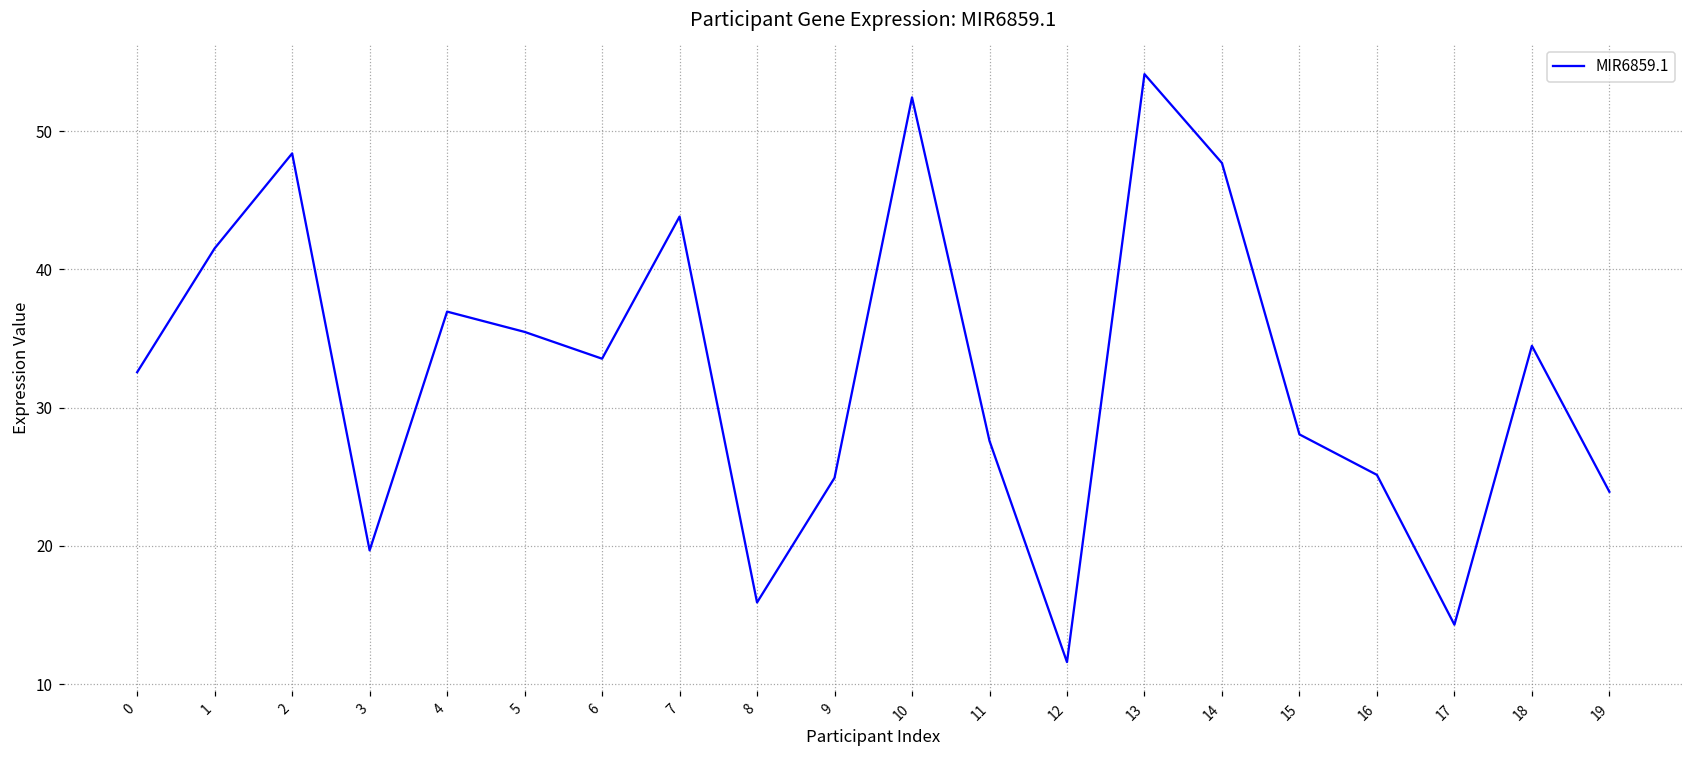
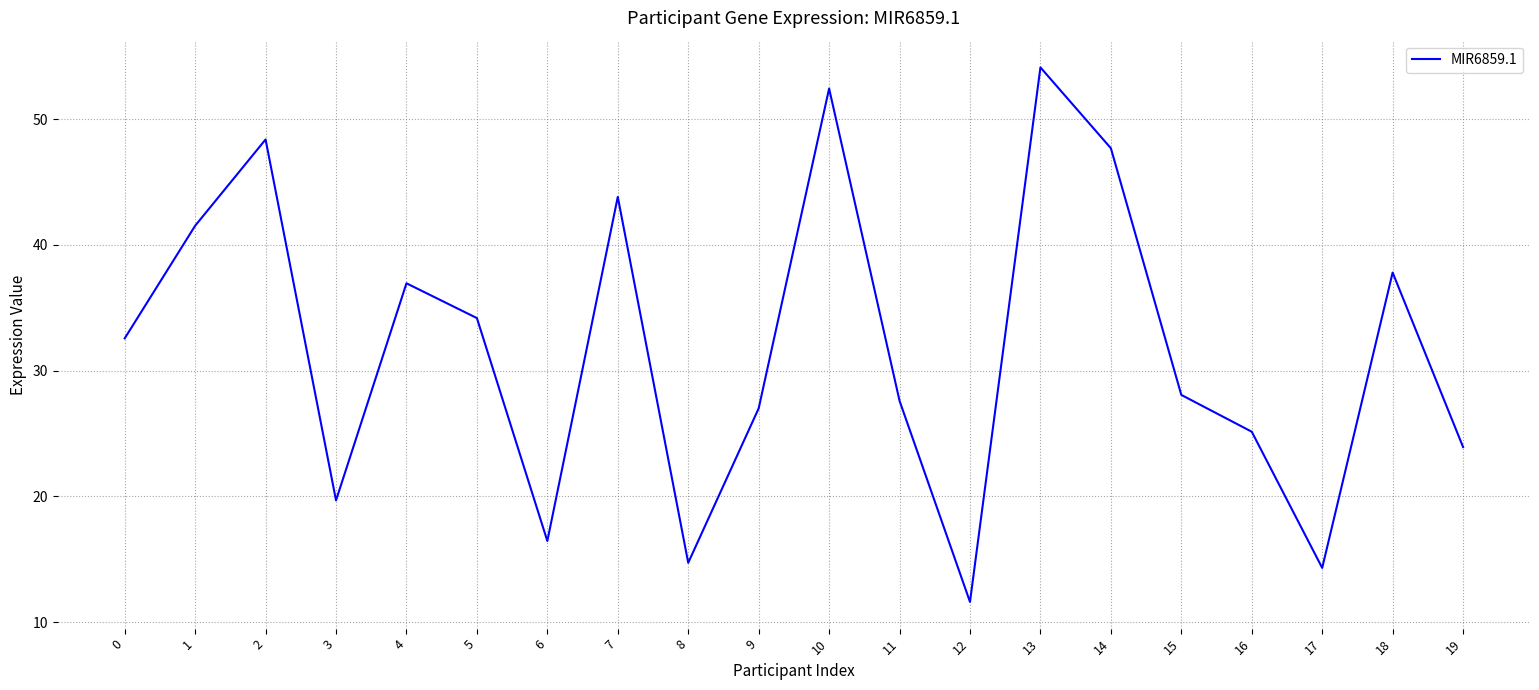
  {
    "0": 32.6,
    "1": 41.5,
    "2": 48.4,
    "3": 19.7,
    "4": 36.9,
-   "5": 35.5,
-   "6": 33.5,
+   "5": 34.2,
+   "6": 16.4,
    "7": 43.8,
-   "8": 15.9,
-   "9": 24.9,
+   "8": 14.7,
+   "9": 27.0,
    "10": 52.4,
    "11": 27.6,
    "12": 11.6,
    "13": 54.1,
    "14": 47.7,
    "15": 28.1,
    "16": 25.1,
    "17": 14.3,
-   "18": 34.5,
+   "18": 37.8,
    "19": 23.9
  }
